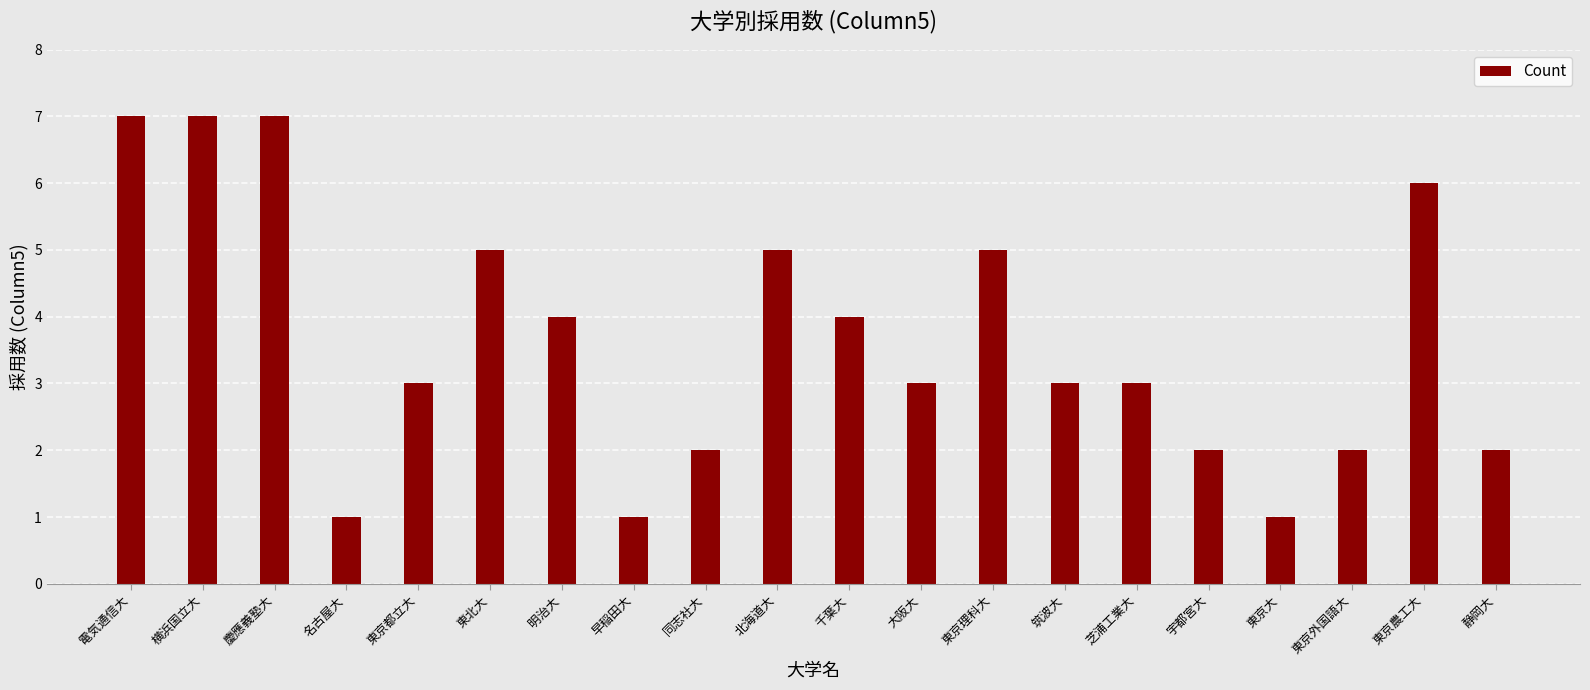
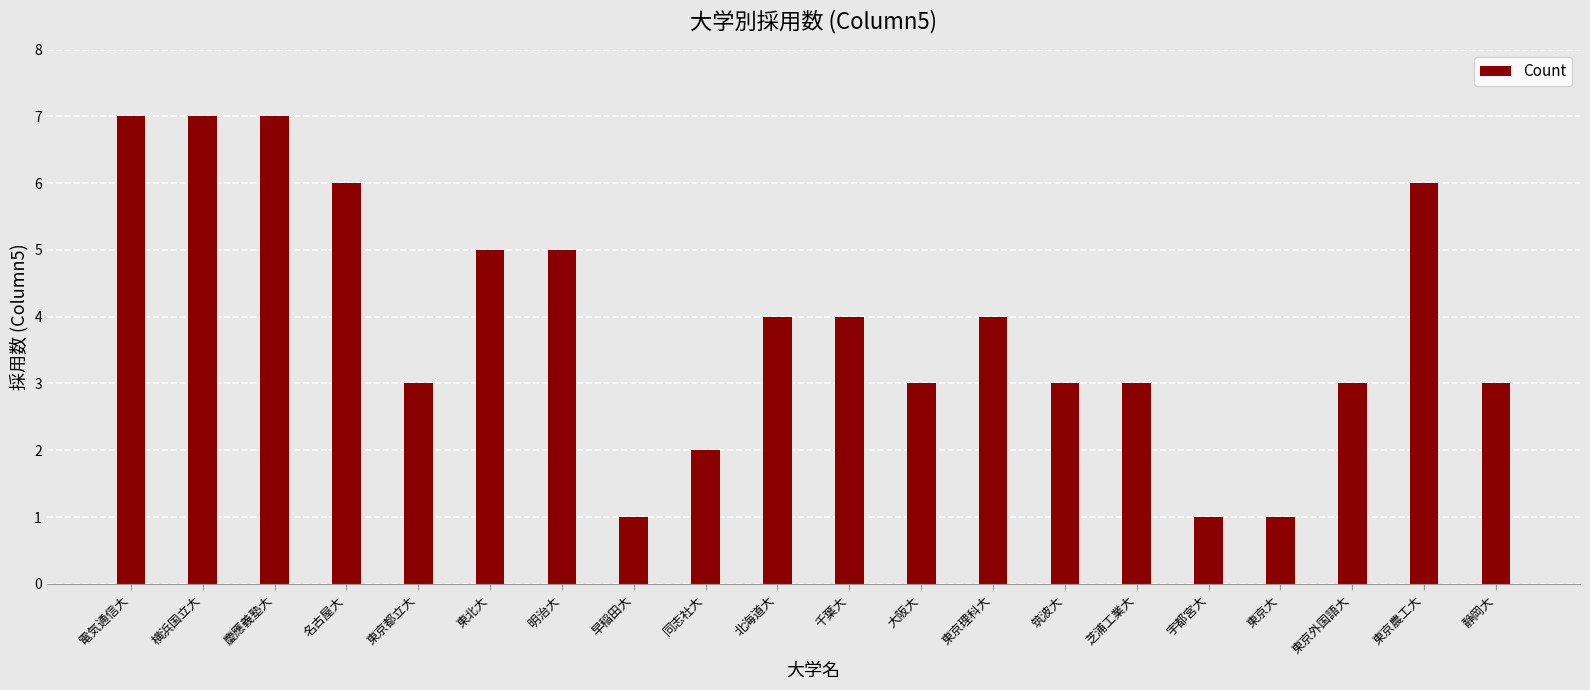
  {
    "電気通信大": 7,
    "横浜国立大": 7,
    "慶應義塾大": 7,
-   "名古屋大": 1,
+   "名古屋大": 6,
    "東京都立大": 3,
    "東北大": 5,
-   "明治大": 4,
+   "明治大": 5,
    "早稲田大": 1,
    "同志社大": 2,
-   "北海道大": 5,
+   "北海道大": 4,
    "千葉大": 4,
    "大阪大": 3,
-   "東京理科大": 5,
+   "東京理科大": 4,
    "筑波大": 3,
    "芝浦工業大": 3,
-   "宇都宮大": 2,
+   "宇都宮大": 1,
    "東京大": 1,
-   "東京外国語大": 2,
+   "東京外国語大": 3,
    "東京農工大": 6,
-   "静岡大": 2
+   "静岡大": 3
  }
